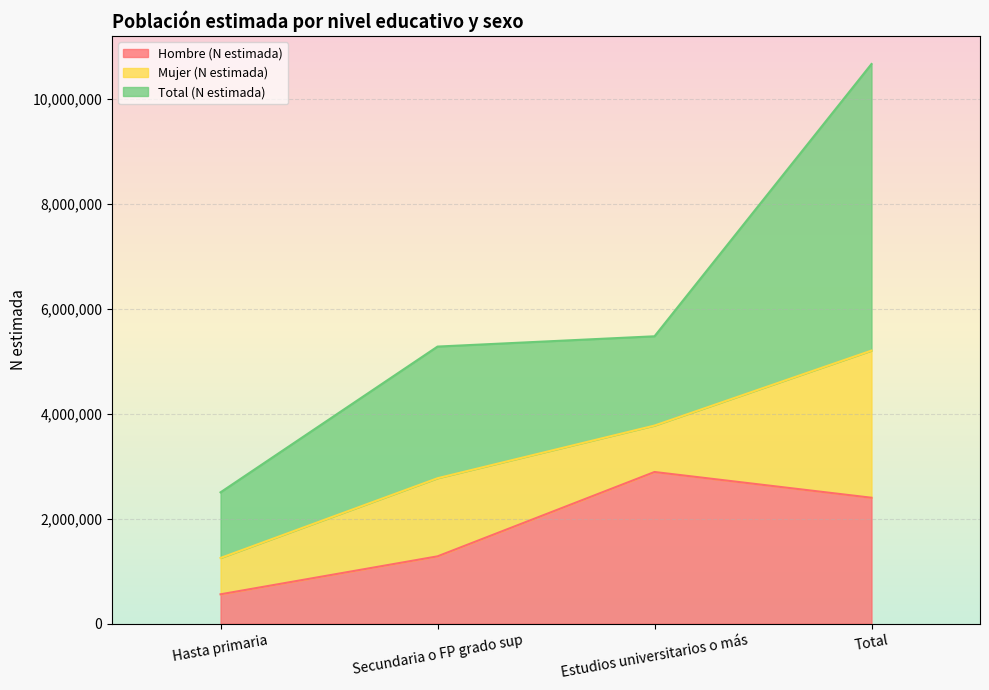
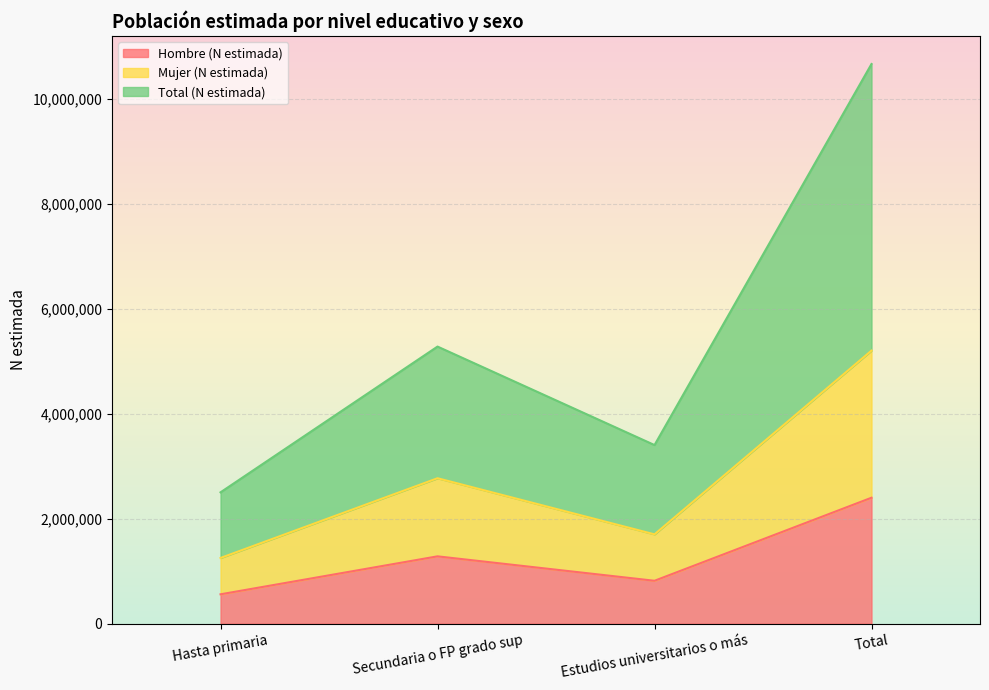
  {
    "Hombre (N estimada)": {
      "Hasta primaria": "600,000",
      "Secundaria o FP grado sup": "1,300,000",
-     "Estudios universitarios o más": "2,900,000",
+     "Estudios universitarios o más": "800,000",
      "Total": "2,400,000"
    },
    "Mujer (N estimada)": {
      "Hasta primaria": "700,000",
      "Secundaria o FP grado sup": "1,500,000",
      "Estudios universitarios o más": "900,000",
      "Total": "2,800,000"
    },
    "Total (N estimada)": {
      "Hasta primaria": "1,300,000",
      "Secundaria o FP grado sup": "2,500,000",
      "Estudios universitarios o más": "1,700,000",
      "Total": "5,500,000"
    }
  }
